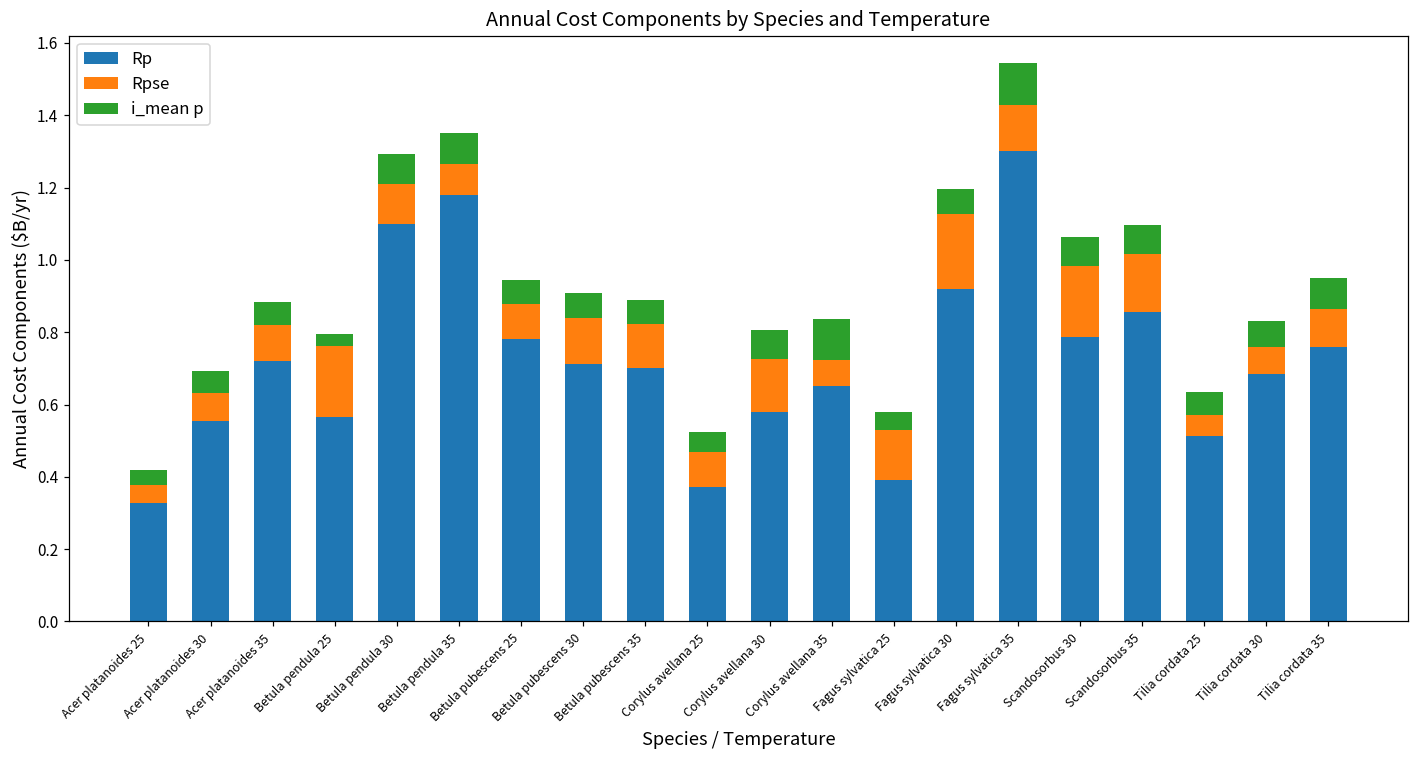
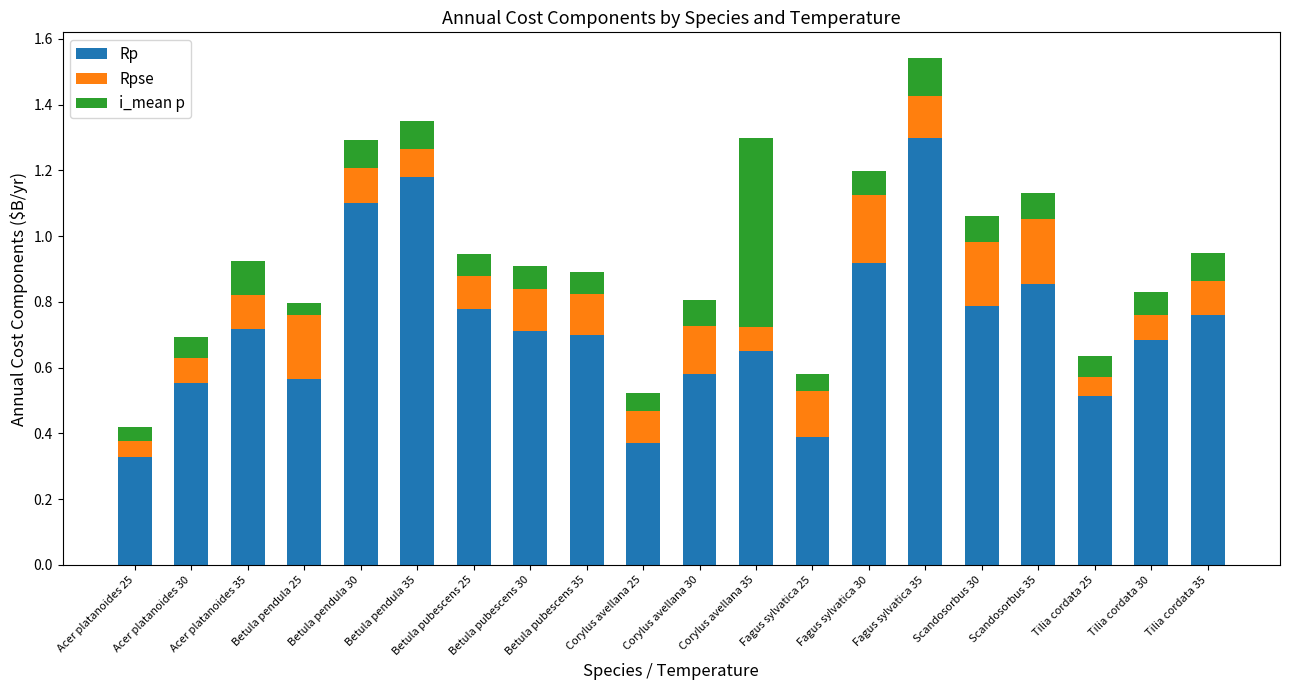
  {
    "Rp": {
      "Acer platanoides 25": 0.33,
      "Acer platanoides 30": 0.55,
      "Acer platanoides 35": 0.72,
      "Betula pendula 25": 0.57,
      "Betula pendula 30": 1.10,
      "Betula pendula 35": 1.18,
      "Betula pubescens 25": 0.78,
      "Betula pubescens 30": 0.71,
      "Betula pubescens 35": 0.70,
      "Corylus avellana 25": 0.37,
      "Corylus avellana 30": 0.58,
      "Corylus avellana 35": 0.65,
      "Fagus sylvatica 25": 0.39,
      "Fagus sylvatica 30": 0.92,
      "Fagus sylvatica 35": 1.30,
      "Scandosorbus 30": 0.79,
      "Scandosorbus 35": 0.86,
      "Tilia cordata 25": 0.51,
      "Tilia cordata 30": 0.68,
      "Tilia cordata 35": 0.76
    },
    "Rpse": {
      "Acer platanoides 25": 0.05,
      "Acer platanoides 30": 0.08,
      "Acer platanoides 35": 0.10,
      "Betula pendula 25": 0.20,
      "Betula pendula 30": 0.11,
      "Betula pendula 35": 0.09,
      "Betula pubescens 25": 0.10,
      "Betula pubescens 30": 0.13,
      "Betula pubescens 35": 0.12,
      "Corylus avellana 25": 0.10,
      "Corylus avellana 30": 0.15,
      "Corylus avellana 35": 0.07,
      "Fagus sylvatica 25": 0.14,
      "Fagus sylvatica 30": 0.21,
      "Fagus sylvatica 35": 0.13,
      "Scandosorbus 30": 0.20,
-     "Scandosorbus 35": 0.16,
+     "Scandosorbus 35": 0.20,
      "Tilia cordata 25": 0.06,
      "Tilia cordata 30": 0.08,
      "Tilia cordata 35": 0.11
    },
    "i_mean p": {
      "Acer platanoides 25": 0.04,
      "Acer platanoides 30": 0.06,
-     "Acer platanoides 35": 0.06,
+     "Acer platanoides 35": 0.10,
      "Betula pendula 25": 0.03,
      "Betula pendula 30": 0.08,
      "Betula pendula 35": 0.08,
      "Betula pubescens 25": 0.07,
      "Betula pubescens 30": 0.07,
      "Betula pubescens 35": 0.07,
      "Corylus avellana 25": 0.05,
      "Corylus avellana 30": 0.08,
-     "Corylus avellana 35": 0.11,
+     "Corylus avellana 35": 0.57,
      "Fagus sylvatica 25": 0.05,
      "Fagus sylvatica 30": 0.07,
      "Fagus sylvatica 35": 0.12,
      "Scandosorbus 30": 0.08,
      "Scandosorbus 35": 0.08,
      "Tilia cordata 25": 0.07,
      "Tilia cordata 30": 0.07,
      "Tilia cordata 35": 0.08
    }
  }
